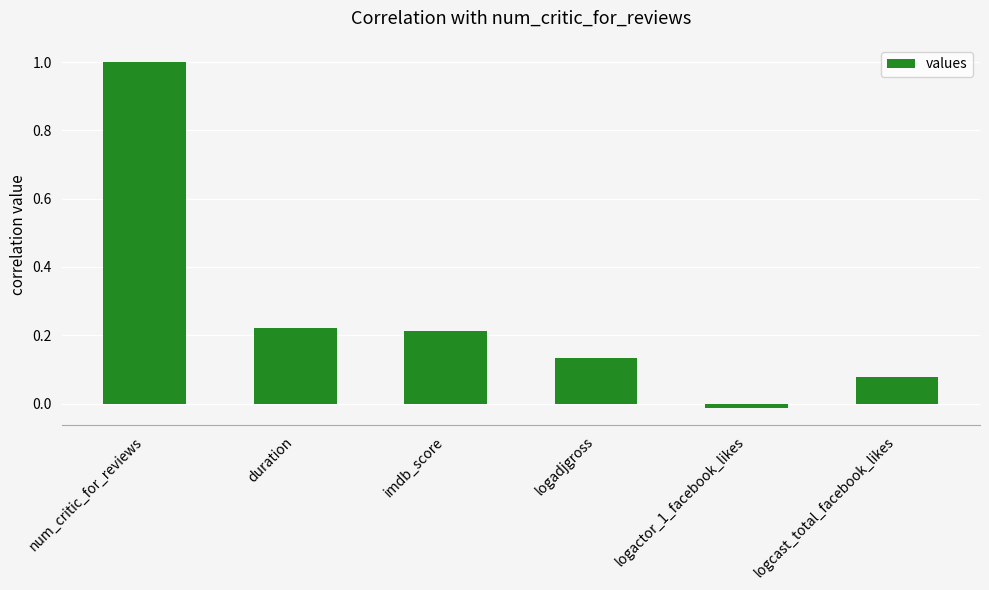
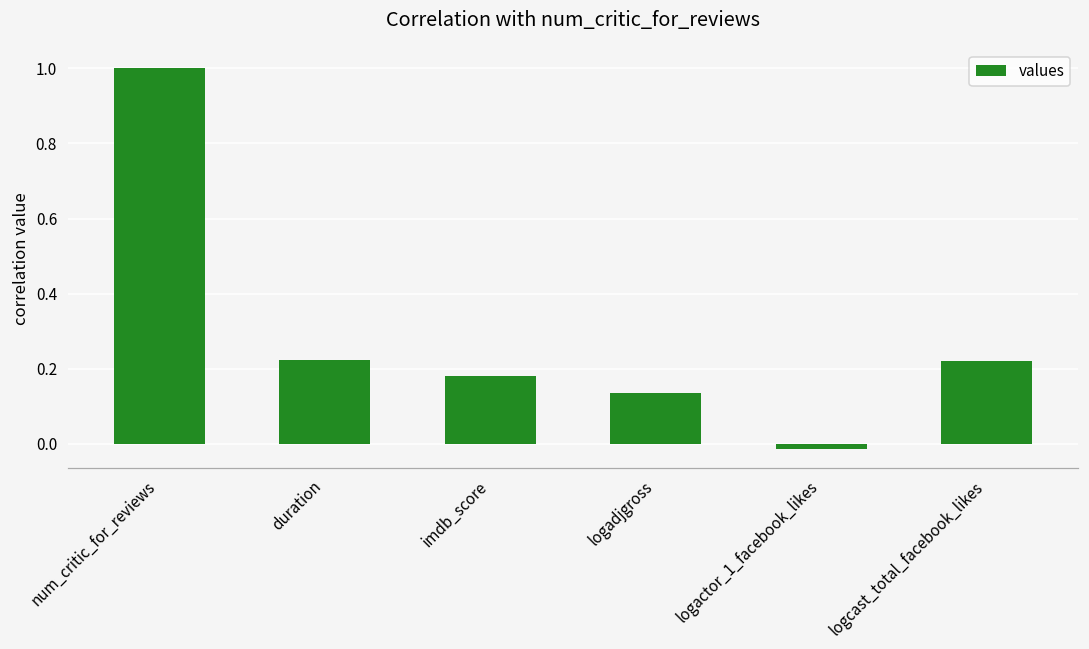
  {
    "num_critic_for_reviews": 1.00,
    "duration": 0.22,
-   "imdb_score": 0.21,
+   "imdb_score": 0.18,
    "logadjgross": 0.13,
    "logactor_1_facebook_likes": -0.01,
-   "logcast_total_facebook_likes": 0.08
+   "logcast_total_facebook_likes": 0.22
  }
